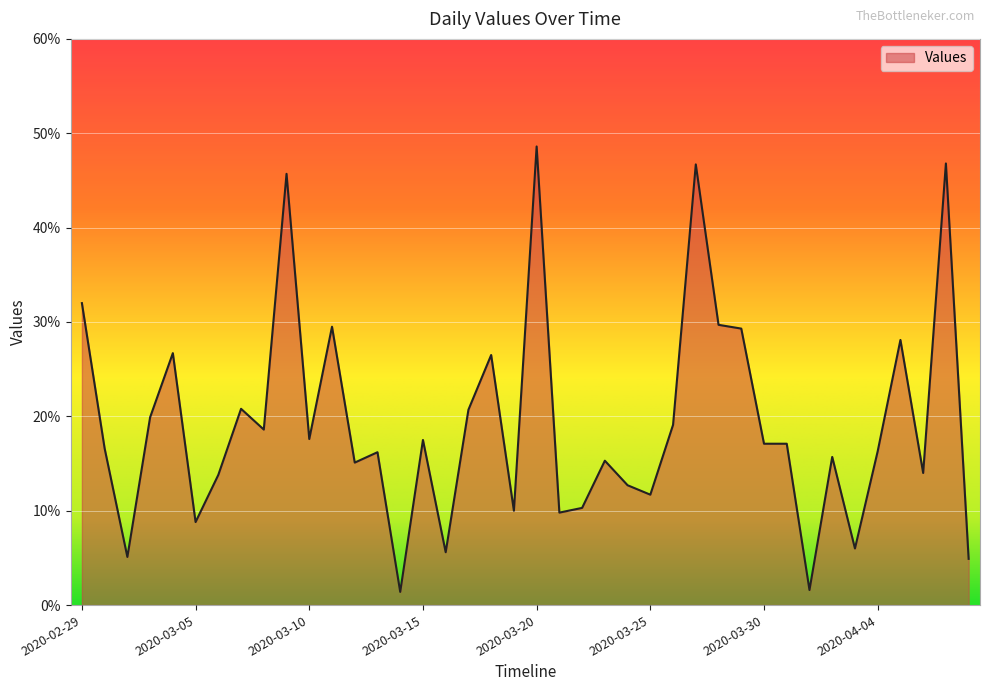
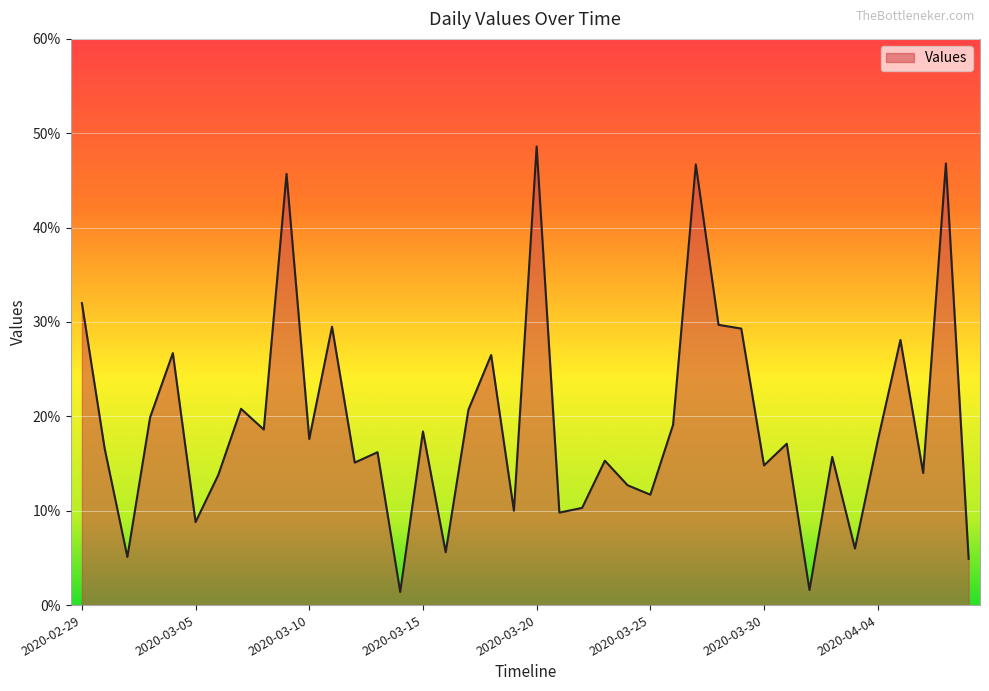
  {
    "2020-02-29": "32%",
    "2020-03-05": "9%",
    "2020-03-10": "18%",
-   "2020-03-15": "17.5%",
+   "2020-03-15": "18.4%",
    "2020-03-20": "49%",
    "2020-03-25": "12%",
-   "2020-03-30": "17%",
-   "2020-04-04": "16%"
+   "2020-03-30": "15%",
+   "2020-04-04": "17%"
  }
